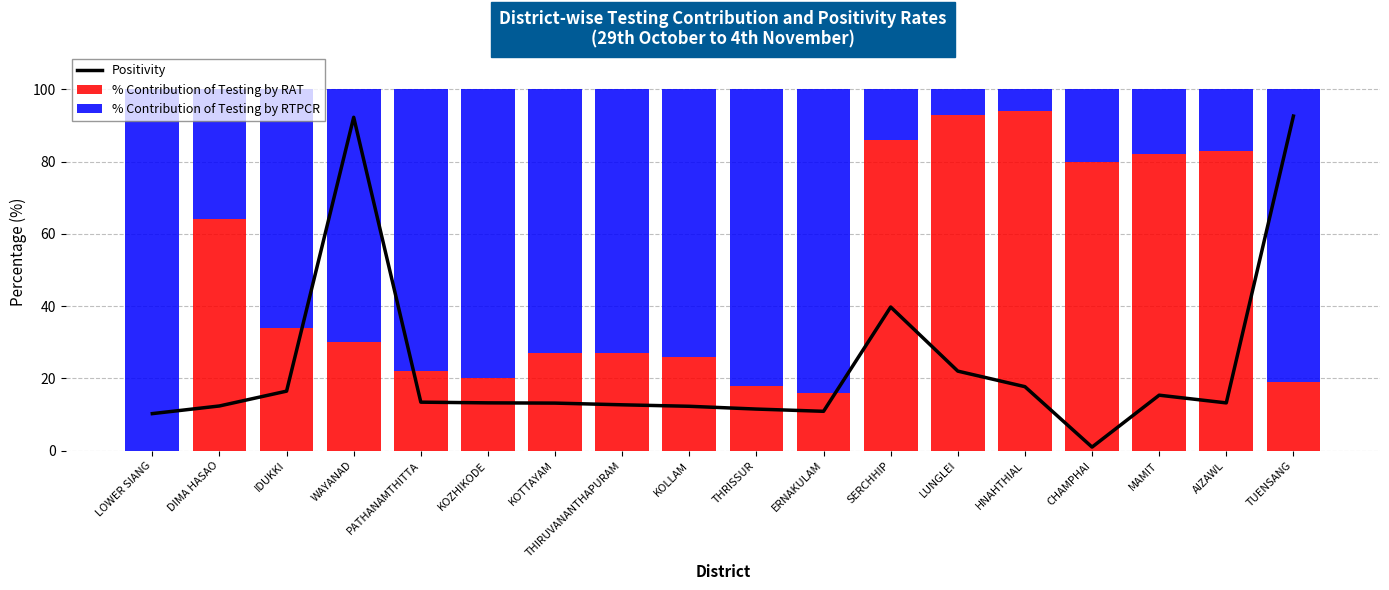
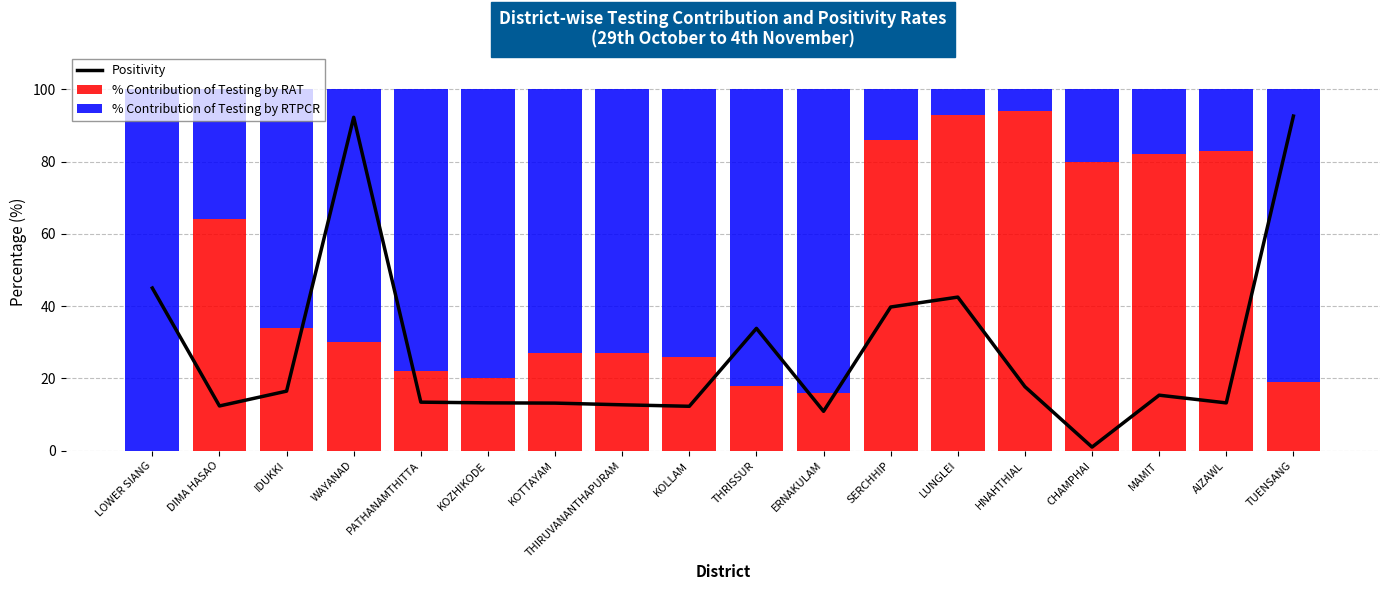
  {
    "Positivity": {
-     "LOWER SIANG": 10,
+     "LOWER SIANG": 45,
      "DIMA HASAO": 12,
      "IDUKKI": 16,
      "WAYANAD": 92,
      "PATHANAMTHITTA": 13,
      "KOZHIKODE": 13,
      "KOTTAYAM": 13,
      "THIRUVANANTHAPURAM": 13,
      "KOLLAM": 12,
-     "THRISSUR": 12,
+     "THRISSUR": 34,
      "ERNAKULAM": 11,
      "SERCHHIP": 40,
-     "LUNGLEI": 22,
+     "LUNGLEI": 43,
      "HNAHTHIAL": 18,
      "CHAMPHAI": 1,
      "MAMIT": 15,
      "AIZAWL": 13,
      "TUENSANG": 93
    },
    "% Contribution of Testing by RAT": {
      "LOWER SIANG": 0,
      "DIMA HASAO": 64,
      "IDUKKI": 34,
      "WAYANAD": 30,
      "PATHANAMTHITTA": 22,
      "KOZHIKODE": 20,
      "KOTTAYAM": 27,
      "THIRUVANANTHAPURAM": 27,
      "KOLLAM": 26,
      "THRISSUR": 18,
      "ERNAKULAM": 16,
      "SERCHHIP": 86,
      "LUNGLEI": 93,
      "HNAHTHIAL": 94,
      "CHAMPHAI": 80,
      "MAMIT": 82,
      "AIZAWL": 83,
      "TUENSANG": 19
    }
  }
